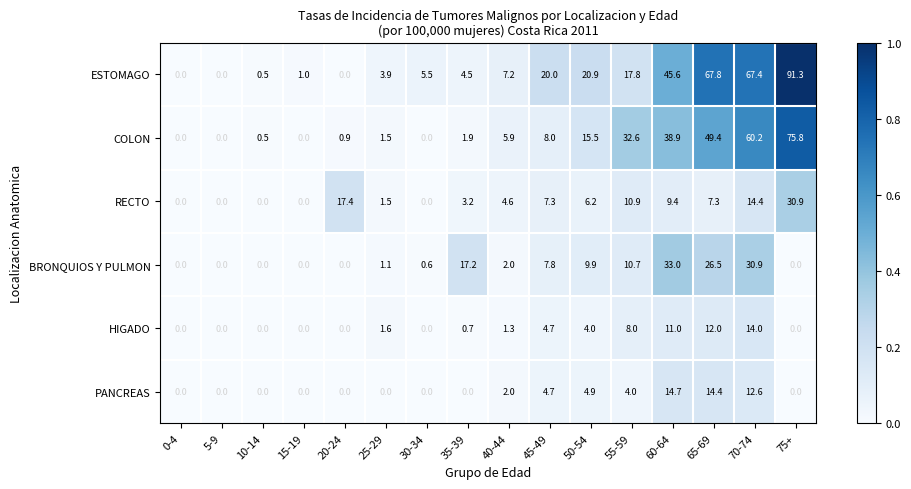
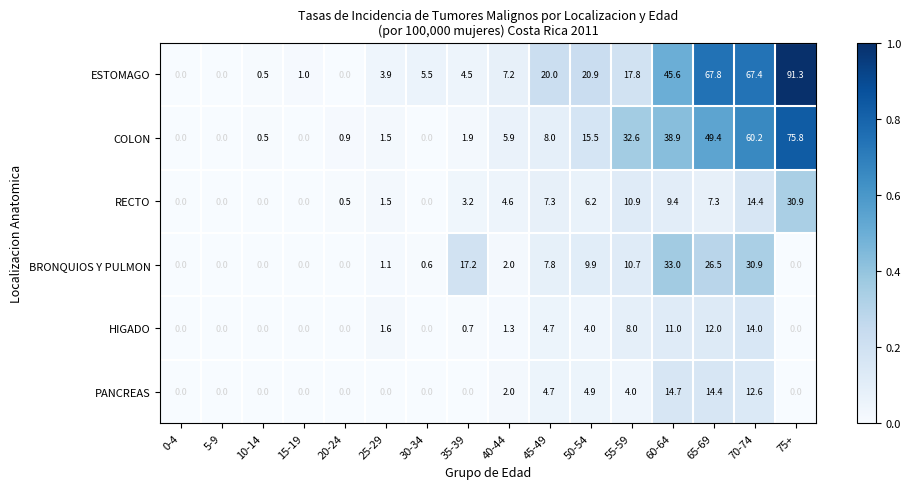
  {
    "ESTOMAGO": {
      "10-14": 0.5,
      "15-19": 1.0,
      "25-29": 3.9,
      "30-34": 5.5,
      "35-39": 4.5,
      "40-44": 7.2,
      "45-49": 20.0,
      "50-54": 20.9,
      "55-59": 17.8,
      "60-64": 45.6,
      "65-69": 67.8,
      "70-74": 67.4,
      "75+": 91.3
    },
    "COLON": {
      "10-14": 0.5,
      "20-24": 0.9,
      "25-29": 1.5,
      "35-39": 1.9,
      "40-44": 5.9,
      "45-49": 8.0,
      "50-54": 15.5,
      "55-59": 32.6,
      "60-64": 38.9,
      "65-69": 49.4,
      "70-74": 60.2,
      "75+": 75.8
    },
    "RECTO": {
-     "20-24": 17.4,
+     "20-24": 0.5,
      "25-29": 1.5,
      "35-39": 3.2,
      "40-44": 4.6,
      "45-49": 7.3,
      "50-54": 6.2,
      "55-59": 10.9,
      "60-64": 9.4,
      "65-69": 7.3,
      "70-74": 14.4,
      "75+": 30.9
    },
    "BRONQUIOS Y PULMON": {
      "25-29": 1.1,
      "30-34": 0.6,
      "35-39": 17.2,
      "40-44": 2.0,
      "45-49": 7.8,
      "50-54": 9.9,
      "55-59": 10.7,
      "60-64": 33.0,
      "65-69": 26.5,
      "70-74": 30.9
    },
    "HIGADO": {
      "25-29": 1.6,
      "35-39": 0.7,
      "40-44": 1.3,
      "45-49": 4.7,
      "50-54": 4.0,
      "55-59": 8.0,
      "60-64": 11.0,
      "65-69": 12.0,
      "70-74": 14.0
    },
    "PANCREAS": {
      "40-44": 2.0,
      "45-49": 4.7,
      "50-54": 4.9,
      "55-59": 4.0,
      "60-64": 14.7,
      "65-69": 14.4,
      "70-74": 12.6
    }
  }
